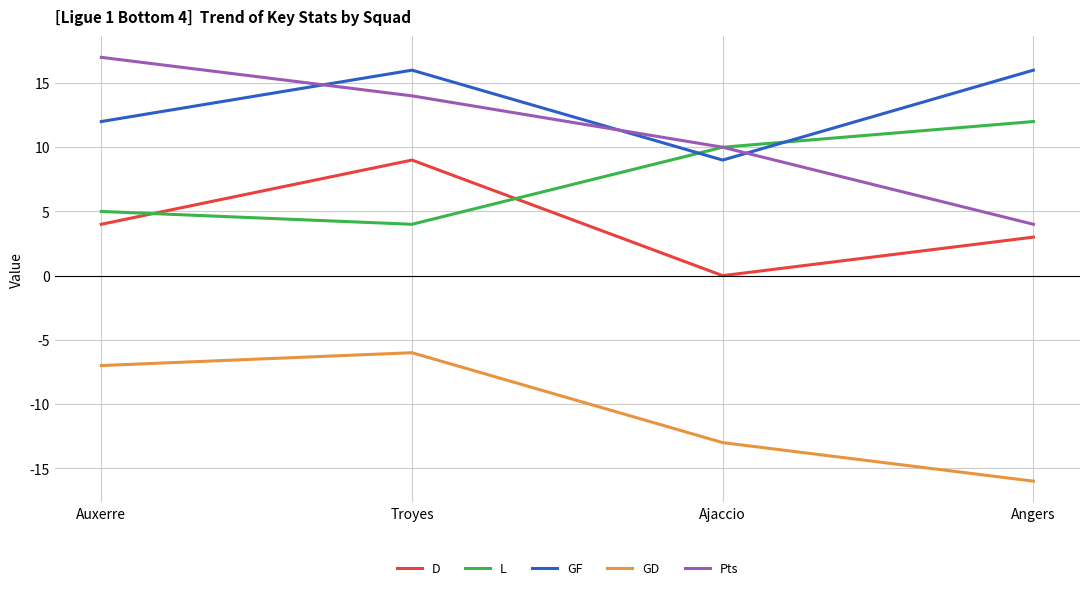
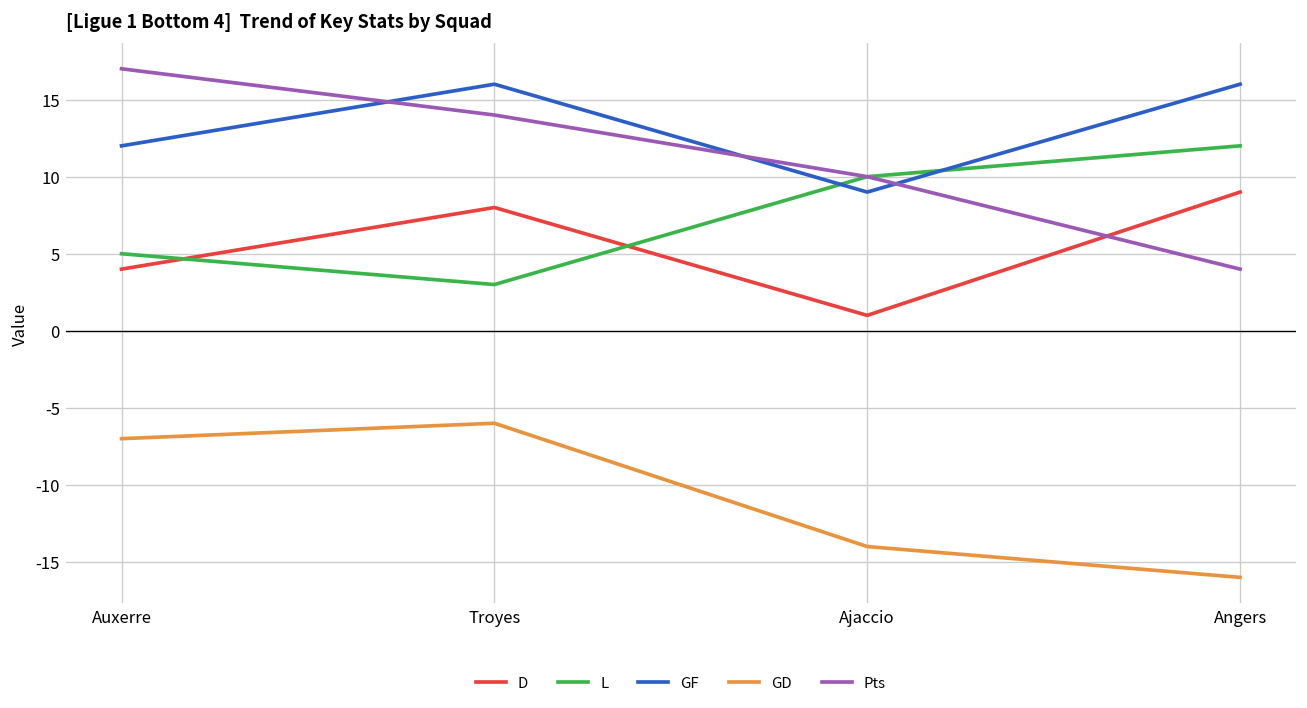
  {
    "D": {
      "Auxerre": 4,
-     "Troyes": 9,
-     "Ajaccio": 0,
-     "Angers": 3
+     "Troyes": 8,
+     "Ajaccio": 1,
+     "Angers": 9
    },
    "L": {
      "Auxerre": 5,
-     "Troyes": 4,
+     "Troyes": 3,
      "Angers": 12
    },
    "GF": {
      "Auxerre": 12,
      "Troyes": 16,
      "Ajaccio": 9,
      "Angers": 16
    },
    "GD": {
      "Auxerre": -7,
      "Troyes": -6,
-     "Ajaccio": -13,
+     "Ajaccio": -14,
      "Angers": -16
    },
    "Pts": {
      "Auxerre": 17,
      "Troyes": 14,
      "Angers": 4
    }
  }
